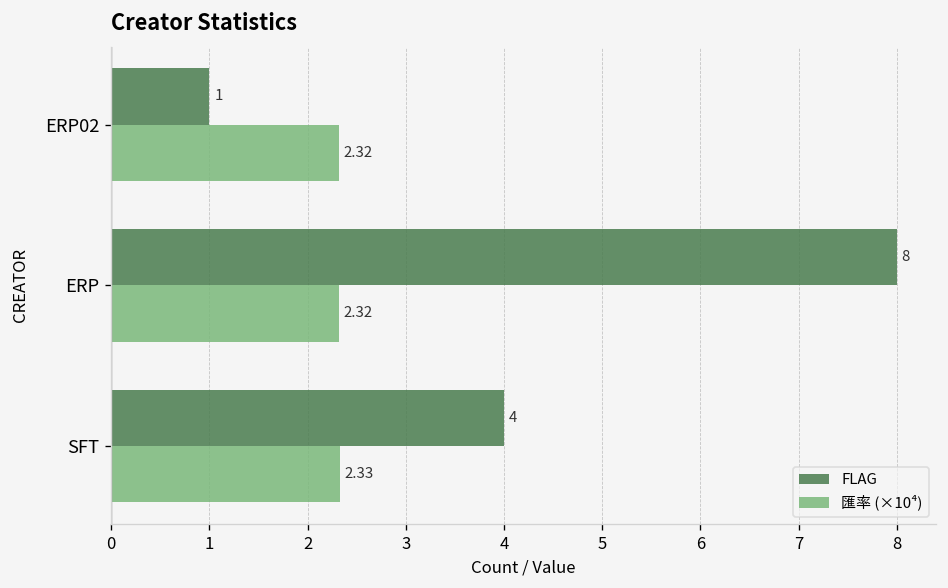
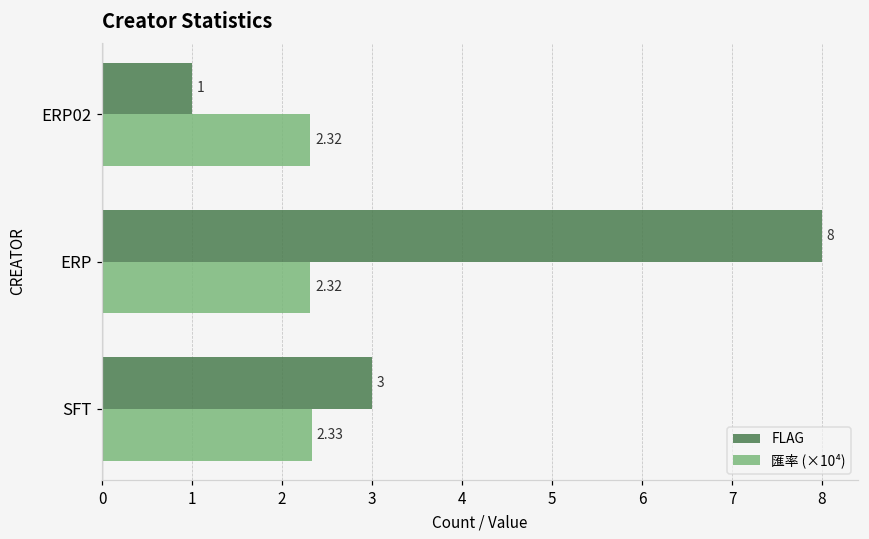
  {
    "FLAG": {
      "ERP02": 1,
      "ERP": 8,
-     "SFT": 4
+     "SFT": 3
    },
    "匯率 (×10⁴)": {
      "ERP02": 2.32,
      "ERP": 2.32,
      "SFT": 2.33
    }
  }
